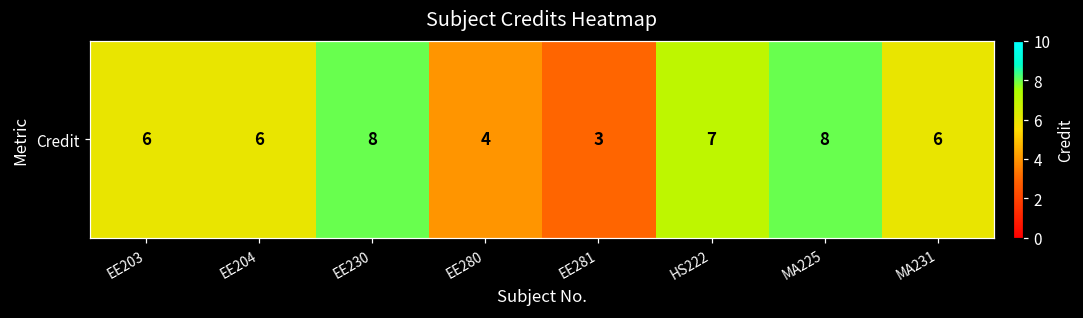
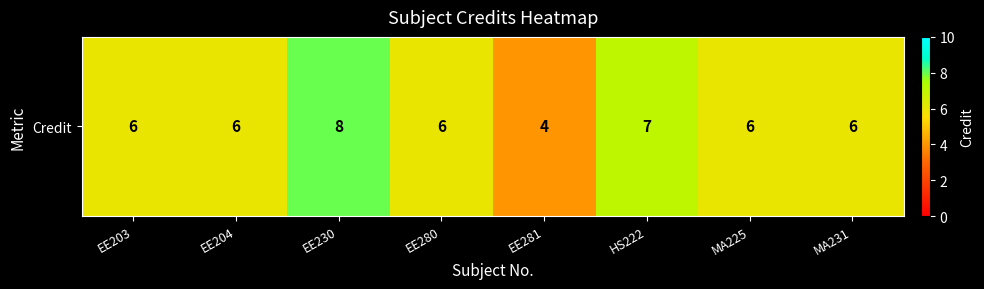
  {
    "Credit": {
      "EE203": 6,
      "EE204": 6,
      "EE230": 8,
-     "EE280": 4,
-     "EE281": 3,
+     "EE280": 6,
+     "EE281": 4,
      "HS222": 7,
-     "MA225": 8,
+     "MA225": 6,
      "MA231": 6
    }
  }
